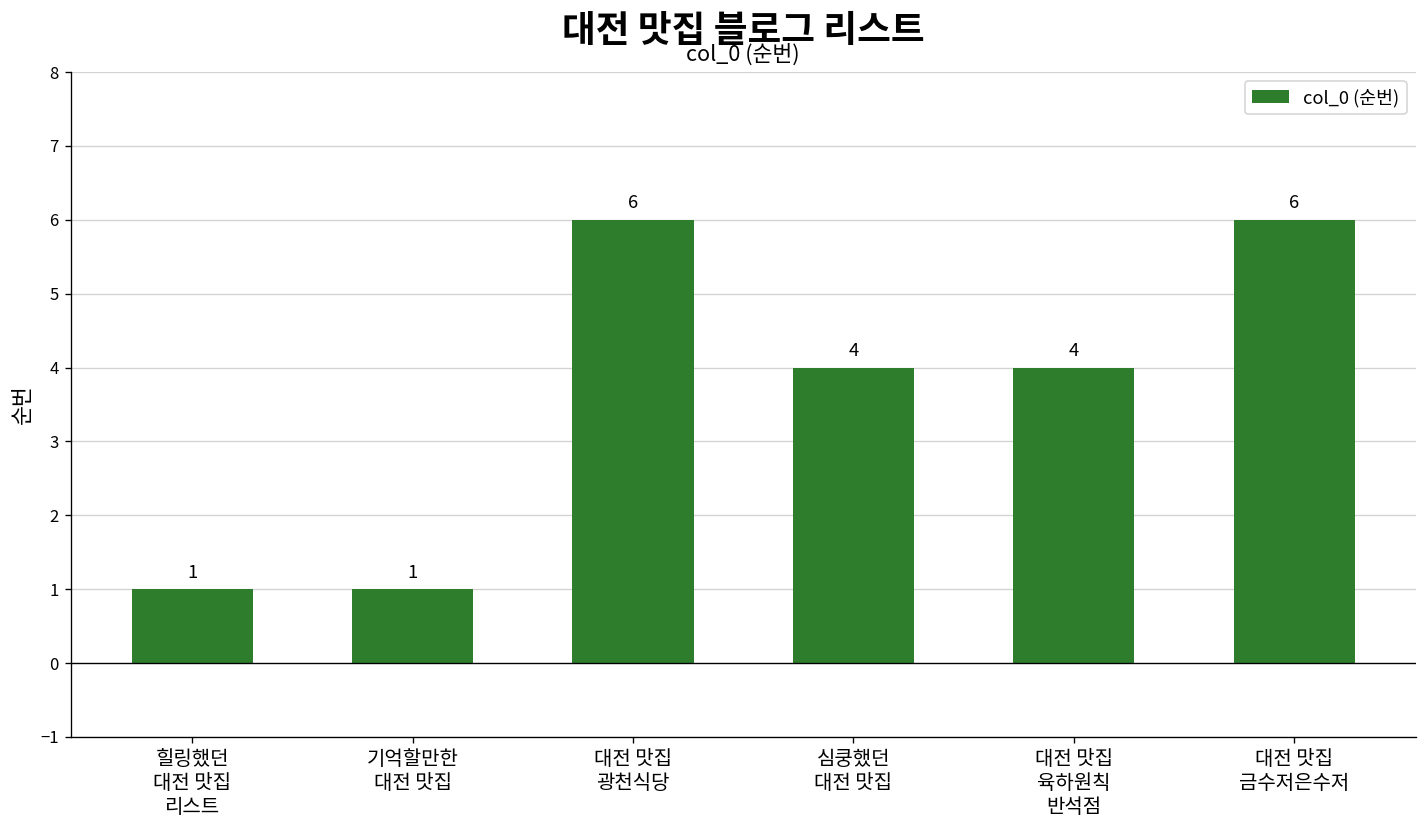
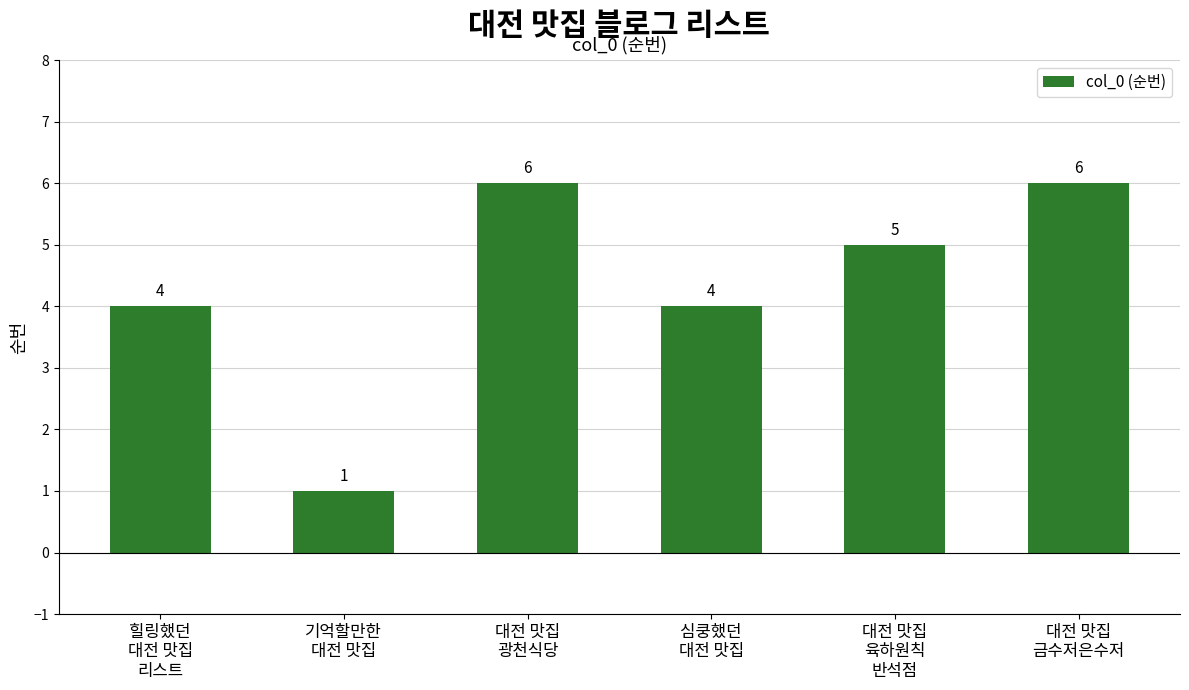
  {
-   "힐링했던 대전 맛집 리스트": 1,
+   "힐링했던 대전 맛집 리스트": 4,
    "기억할만한 대전 맛집": 1,
    "대전 맛집 광천식당": 6,
    "심쿵했던 대전 맛집": 4,
-   "대전 맛집 육하원칙 반석점": 4,
+   "대전 맛집 육하원칙 반석점": 5,
    "대전 맛집 금수저은수저": 6
  }
